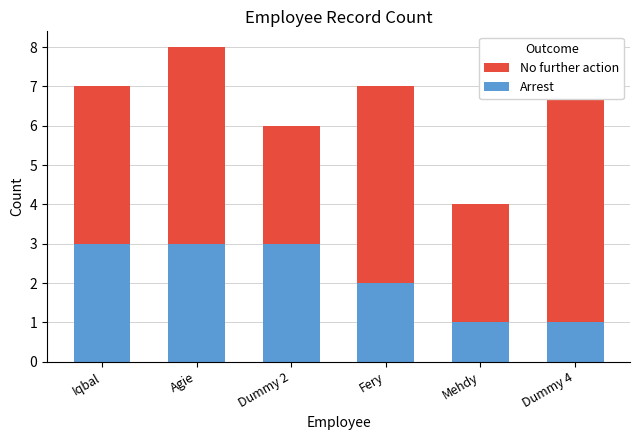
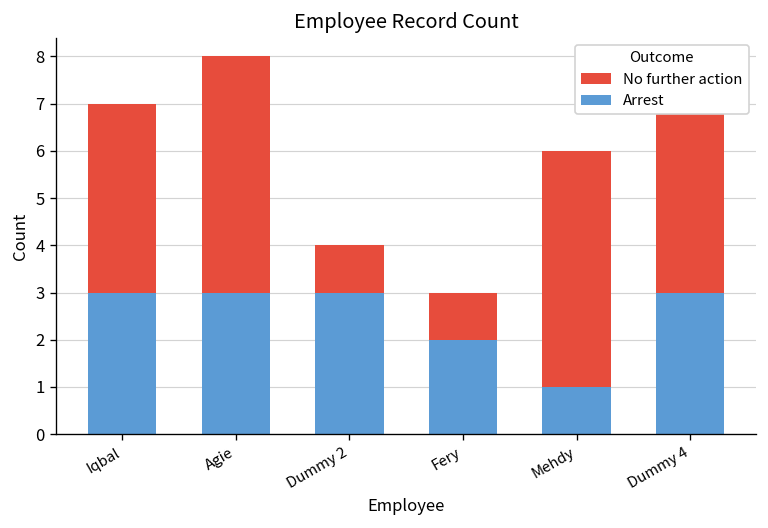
  {
    "No further action": {
      "Iqbal": 7,
      "Agie": 8,
-     "Dummy 2": 6,
-     "Fery": 7,
-     "Mehdy": 4
+     "Dummy 2": 4,
+     "Fery": 3,
+     "Mehdy": 6
    },
    "Arrest": {
-     "Dummy 4": 1
+     "Dummy 4": 3
    }
  }
